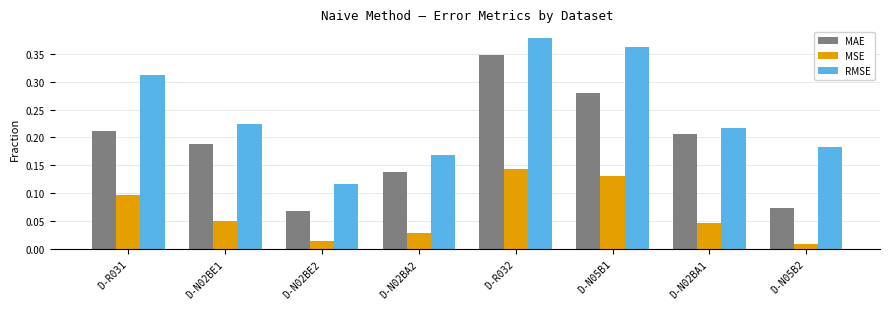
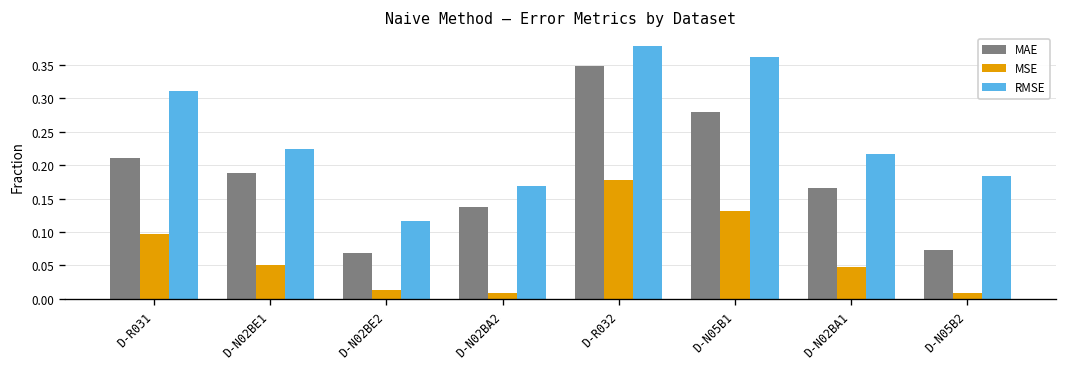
  {
    "MAE": {
      "D-R031": 0.21,
      "D-N02BE1": 0.19,
      "D-N02BE2": 0.07,
      "D-N02BA2": 0.14,
      "D-R032": 0.35,
      "D-N05B1": 0.28,
-     "D-N02BA1": 0.21,
+     "D-N02BA1": 0.17,
      "D-N05B2": 0.07
    },
    "MSE": {
      "D-R031": 0.10,
      "D-N02BE1": 0.05,
      "D-N02BE2": 0.01,
-     "D-N02BA2": 0.03,
-     "D-R032": 0.14,
+     "D-N02BA2": 0.01,
+     "D-R032": 0.18,
      "D-N05B1": 0.13,
      "D-N02BA1": 0.05,
      "D-N05B2": 0.01
    },
    "RMSE": {
      "D-R031": 0.31,
      "D-N02BE1": 0.22,
      "D-N02BE2": 0.12,
      "D-N02BA2": 0.17,
      "D-R032": 0.38,
      "D-N05B1": 0.36,
      "D-N02BA1": 0.22,
      "D-N05B2": 0.18
    }
  }
